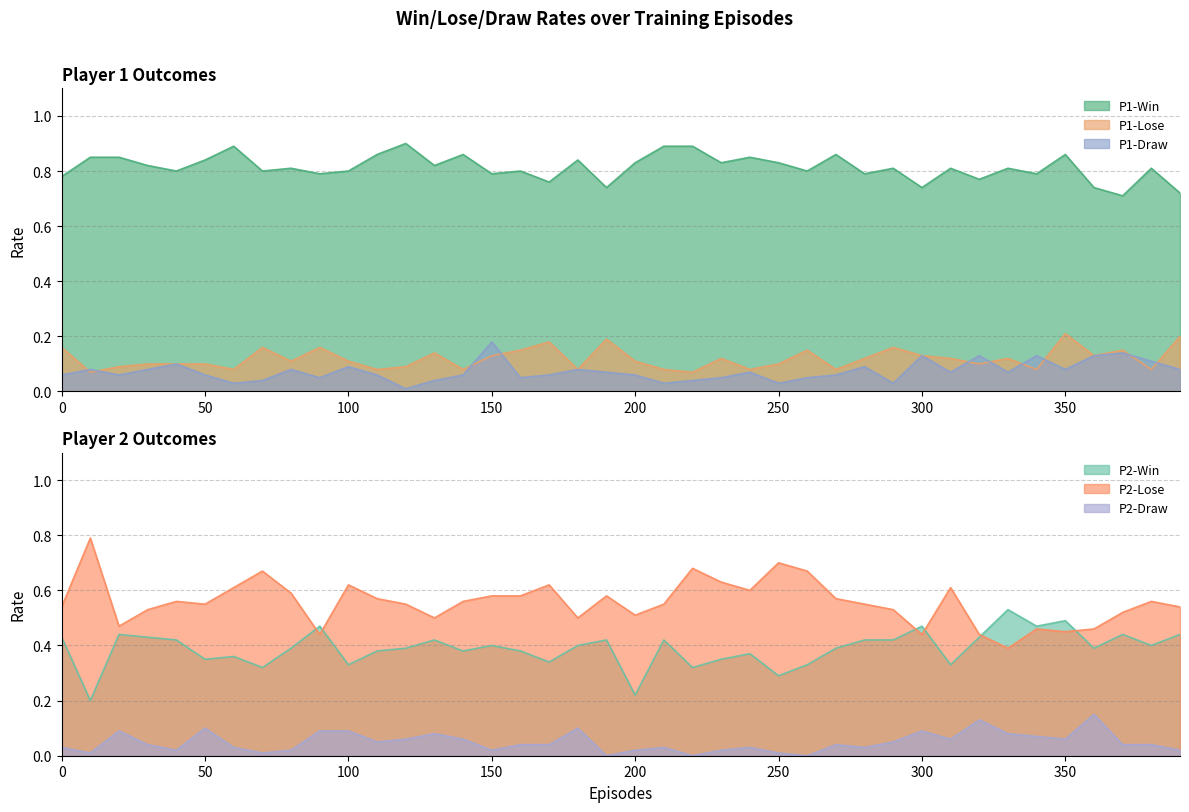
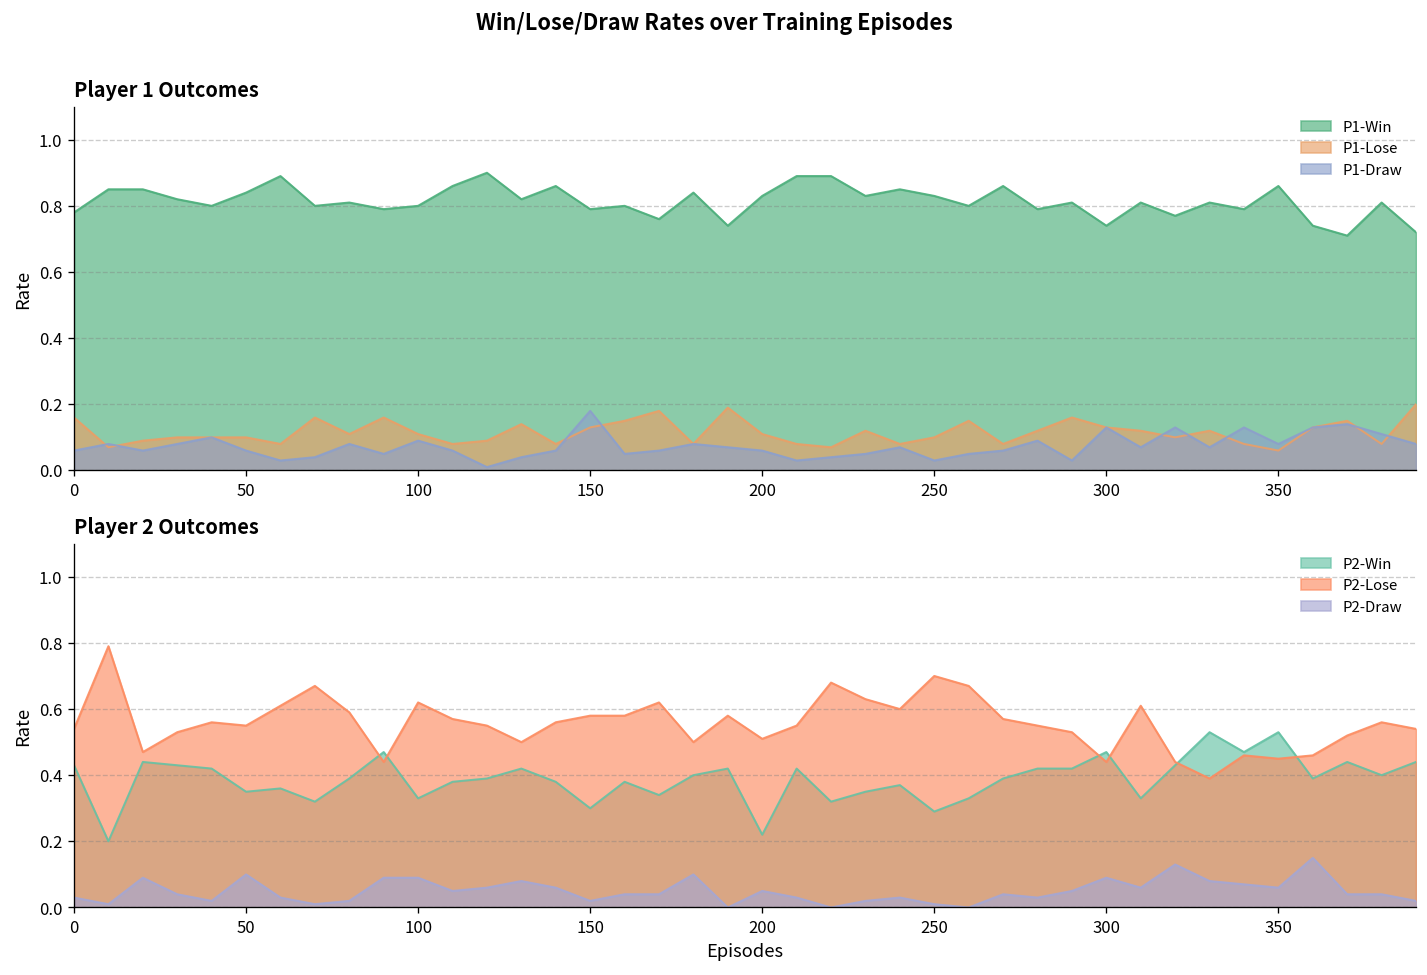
  {
    "Player 1 Outcomes": {
      "P1-Win": {
        "0": 0.78,
        "50": 0.84,
        "100": 0.80,
        "150": 0.79,
        "200": 0.83,
        "250": 0.83,
        "300": 0.74,
        "350": 0.86
      },
      "P1-Lose": {
        "0": 0.16,
        "50": 0.10,
        "100": 0.11,
        "150": 0.13,
        "200": 0.11,
        "250": 0.10,
-       "350": 0.21
+       "350": 0.06
      },
      "P1-Draw": {
        "0": 0.06,
        "50": 0.06,
        "100": 0.09,
        "150": 0.18,
        "200": 0.06,
        "250": 0.03,
        "350": 0.08
      }
    },
    "Player 2 Outcomes": {
      "P2-Win": {
        "0": 0.43,
        "50": 0.35,
        "100": 0.33,
-       "150": 0.4,
+       "150": 0.3,
        "200": 0.22,
        "250": 0.29,
        "300": 0.47,
-       "350": 0.49
+       "350": 0.53
      },
      "P2-Lose": {
        "0": 0.54,
        "50": 0.55,
        "100": 0.62,
        "150": 0.58,
        "200": 0.51,
        "250": 0.70,
        "300": 0.44,
        "350": 0.45
      },
      "P2-Draw": {
        "0": 0.03,
        "50": 0.10,
        "100": 0.09,
        "150": 0.02,
-       "200": 0.02,
+       "200": 0.05,
        "250": 0.01,
        "300": 0.09,
        "350": 0.06
      }
    }
  }
